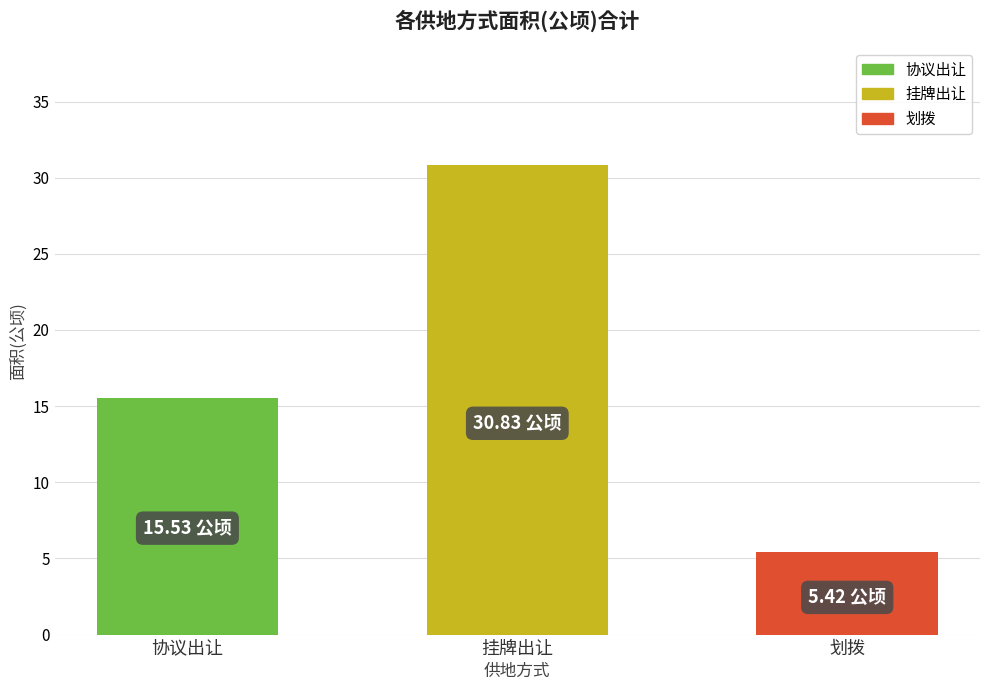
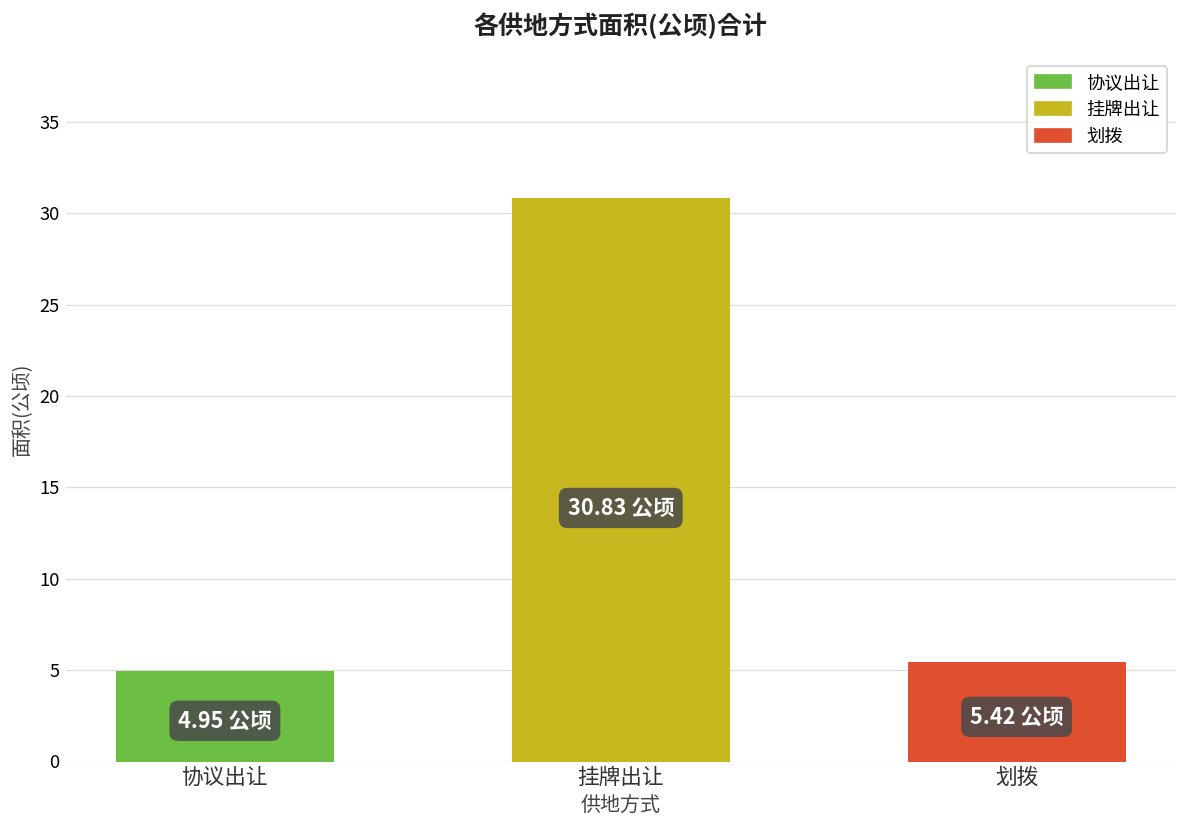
  {
-   "协议出让": 15.53
+   "协议出让": 4.95
  }
